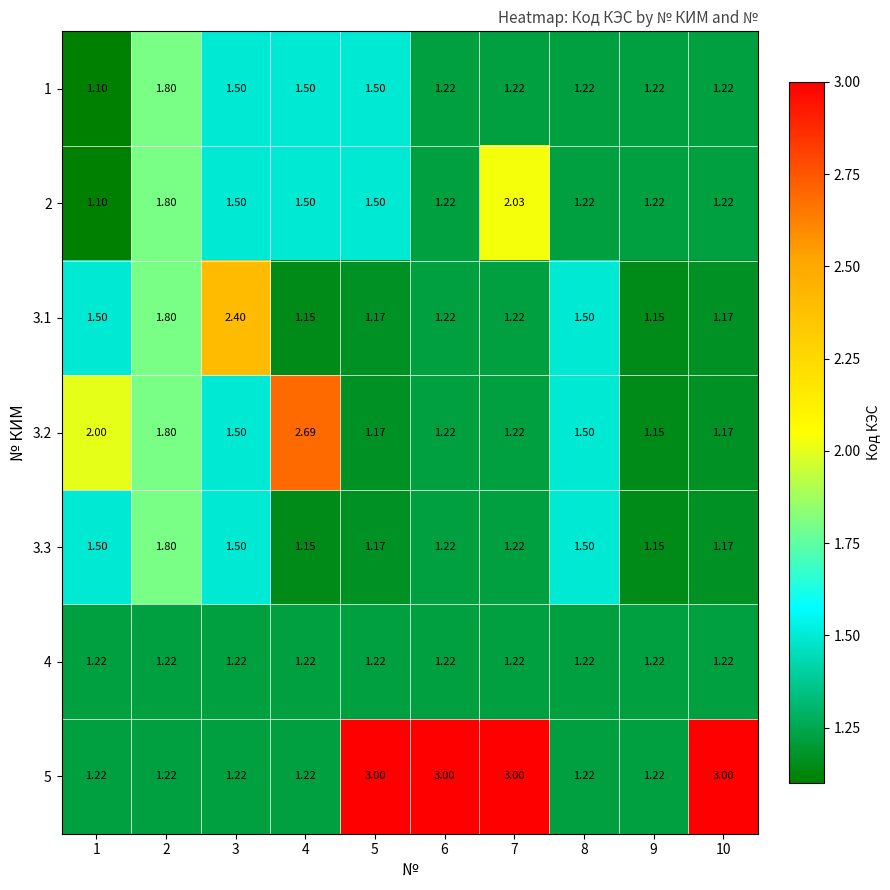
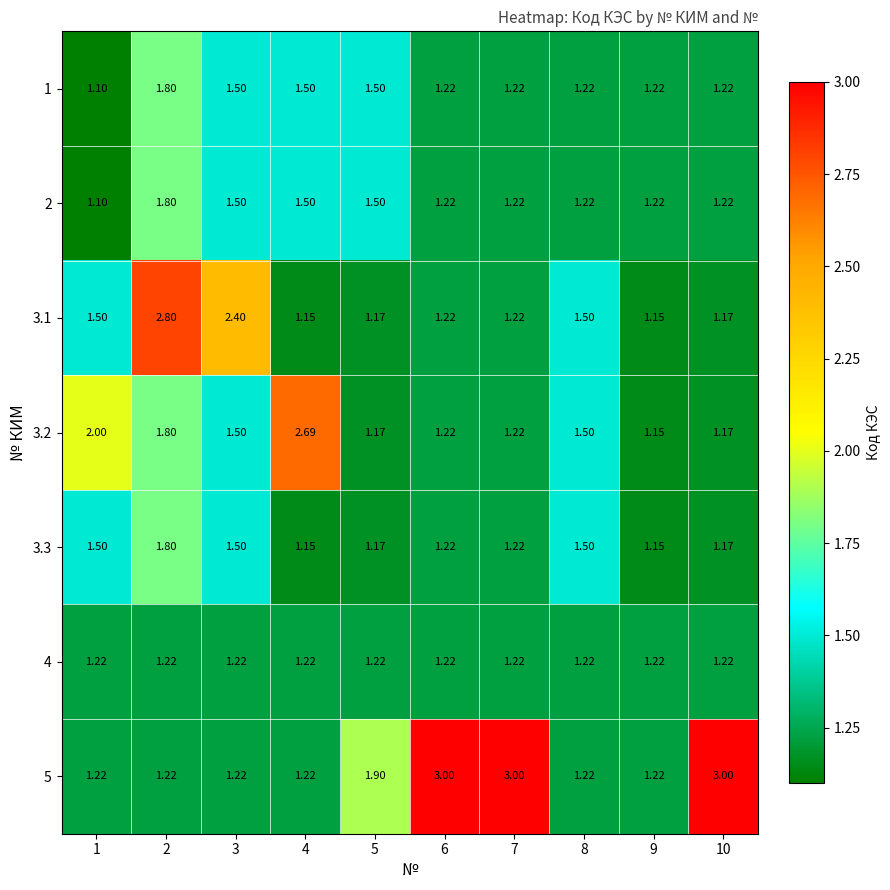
  {
    "1": {
      "1": 1.10,
      "2": 1.80,
      "3": 1.50,
      "4": 1.50,
      "5": 1.50,
      "6": 1.22,
      "7": 1.22,
      "8": 1.22,
      "9": 1.22,
      "10": 1.22
    },
    "2": {
      "1": 1.10,
      "2": 1.80,
      "3": 1.50,
      "4": 1.50,
      "5": 1.50,
      "6": 1.22,
-     "7": 2.03,
+     "7": 1.22,
      "8": 1.22,
      "9": 1.22,
      "10": 1.22
    },
    "3.1": {
      "1": 1.50,
-     "2": 1.80,
+     "2": 2.80,
      "3": 2.40,
      "4": 1.15,
      "5": 1.17,
      "6": 1.22,
      "7": 1.22,
      "8": 1.50,
      "9": 1.15,
      "10": 1.17
    },
    "3.2": {
      "1": 2.00,
      "2": 1.80,
      "3": 1.50,
      "4": 2.69,
      "5": 1.17,
      "6": 1.22,
      "7": 1.22,
      "8": 1.50,
      "9": 1.15,
      "10": 1.17
    },
    "3.3": {
      "1": 1.50,
      "2": 1.80,
      "3": 1.50,
      "4": 1.15,
      "5": 1.17,
      "6": 1.22,
      "7": 1.22,
      "8": 1.50,
      "9": 1.15,
      "10": 1.17
    },
    "4": {
      "1": 1.22,
      "2": 1.22,
      "3": 1.22,
      "4": 1.22,
      "5": 1.22,
      "6": 1.22,
      "7": 1.22,
      "8": 1.22,
      "9": 1.22,
      "10": 1.22
    },
    "5": {
      "1": 1.22,
      "2": 1.22,
      "3": 1.22,
      "4": 1.22,
-     "5": 3.00,
+     "5": 1.90,
      "6": 3.00,
      "7": 3.00,
      "8": 1.22,
      "9": 1.22,
      "10": 3.00
    }
  }
